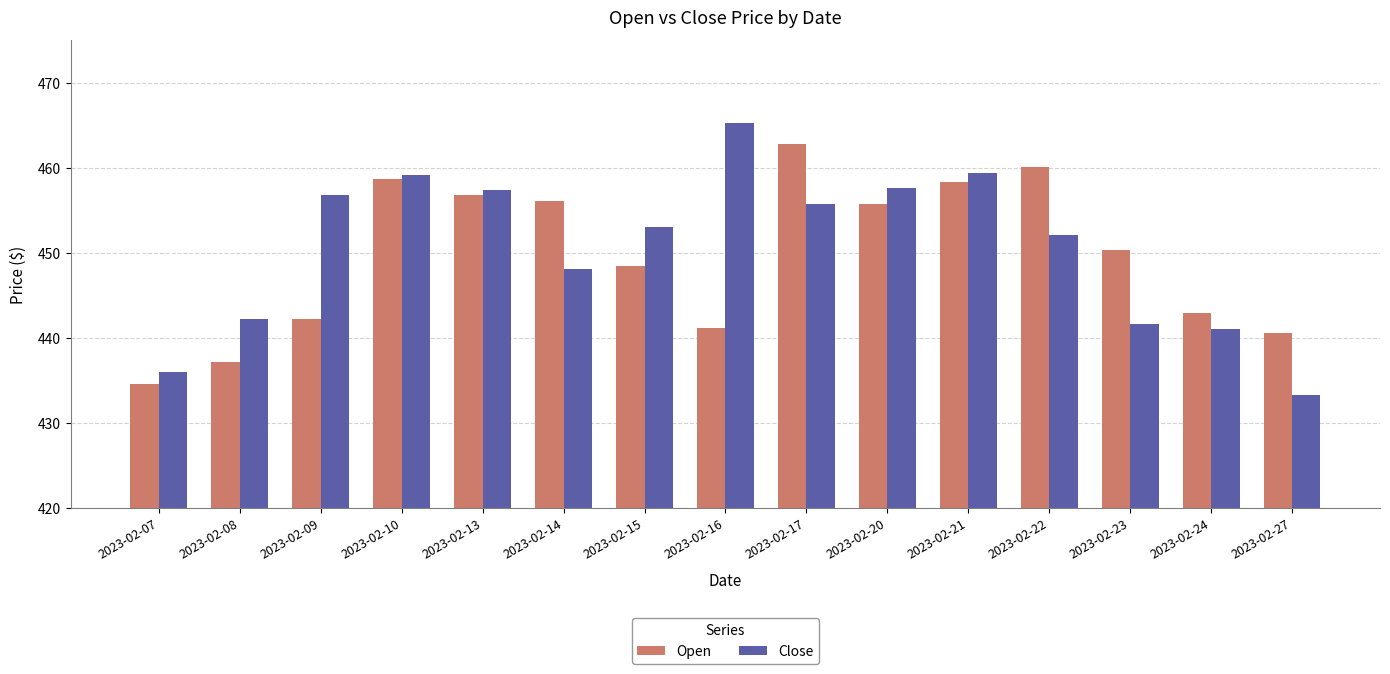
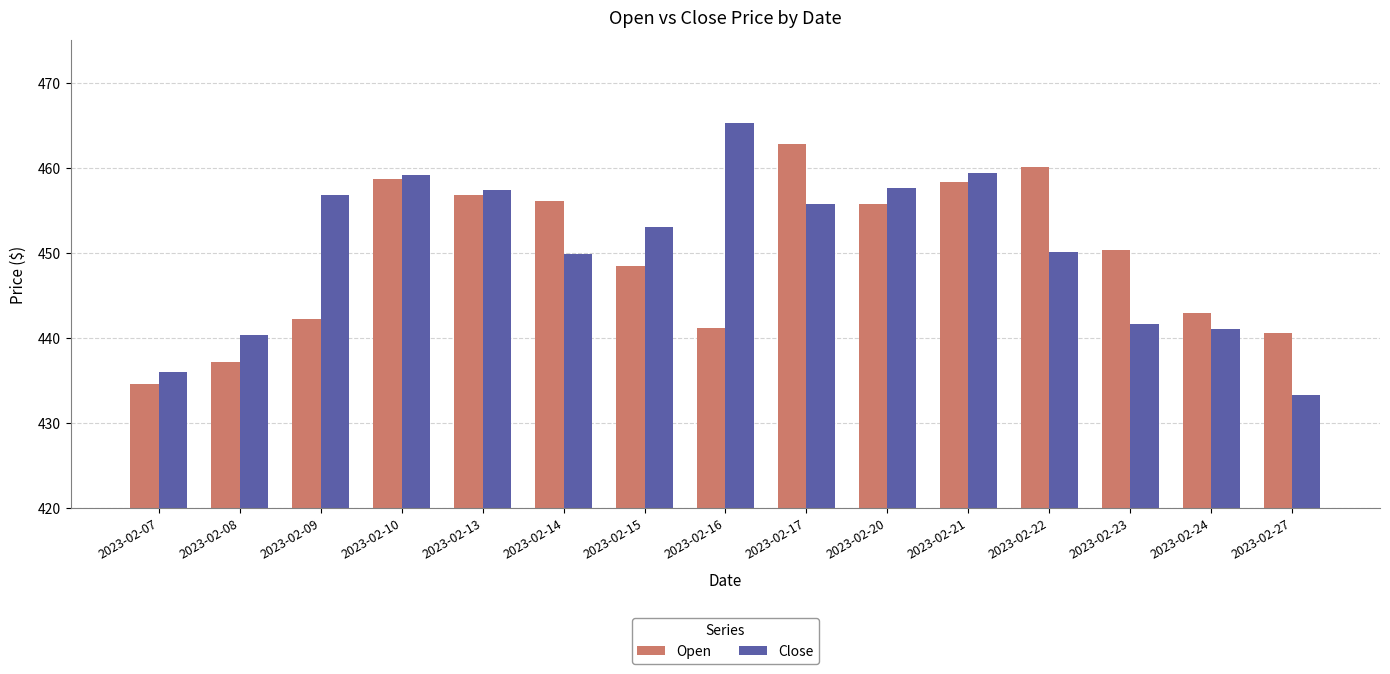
  {
    "Open": {
      "2023-02-07": 435,
      "2023-02-08": 437,
      "2023-02-09": 442,
      "2023-02-10": 459,
      "2023-02-13": 457,
      "2023-02-14": 456,
      "2023-02-15": 448,
      "2023-02-16": 441,
      "2023-02-17": 463,
      "2023-02-20": 456,
      "2023-02-21": 458,
      "2023-02-22": 460,
      "2023-02-23": 450,
      "2023-02-24": 443,
      "2023-02-27": 441
    },
    "Close": {
      "2023-02-07": 436,
-     "2023-02-08": 442,
+     "2023-02-08": 440,
      "2023-02-09": 457,
      "2023-02-10": 459,
      "2023-02-13": 457,
-     "2023-02-14": 448,
+     "2023-02-14": 450,
      "2023-02-15": 453,
      "2023-02-16": 465,
      "2023-02-17": 456,
      "2023-02-20": 458,
      "2023-02-21": 459,
-     "2023-02-22": 452,
+     "2023-02-22": 450,
      "2023-02-23": 442,
      "2023-02-24": 441,
      "2023-02-27": 433
    }
  }
